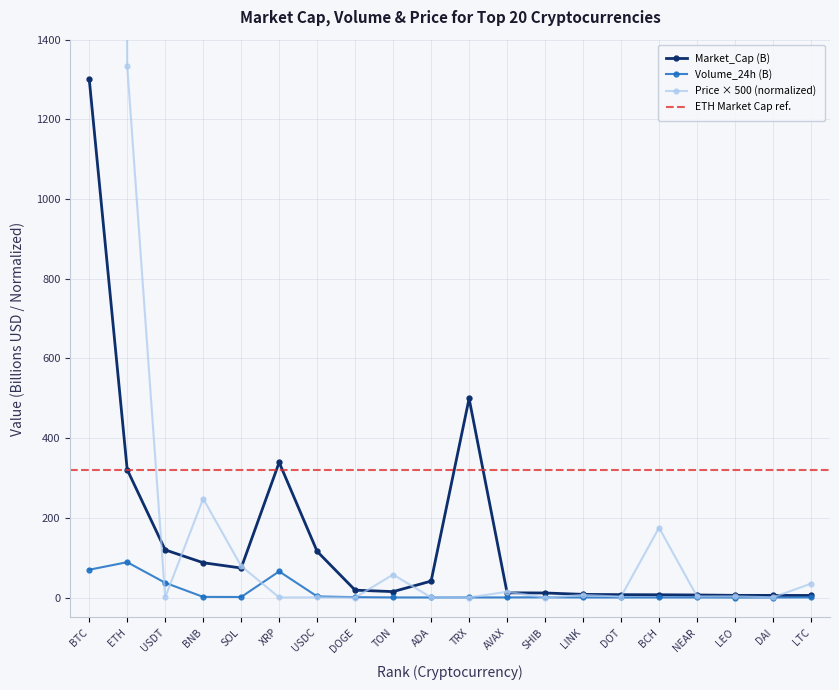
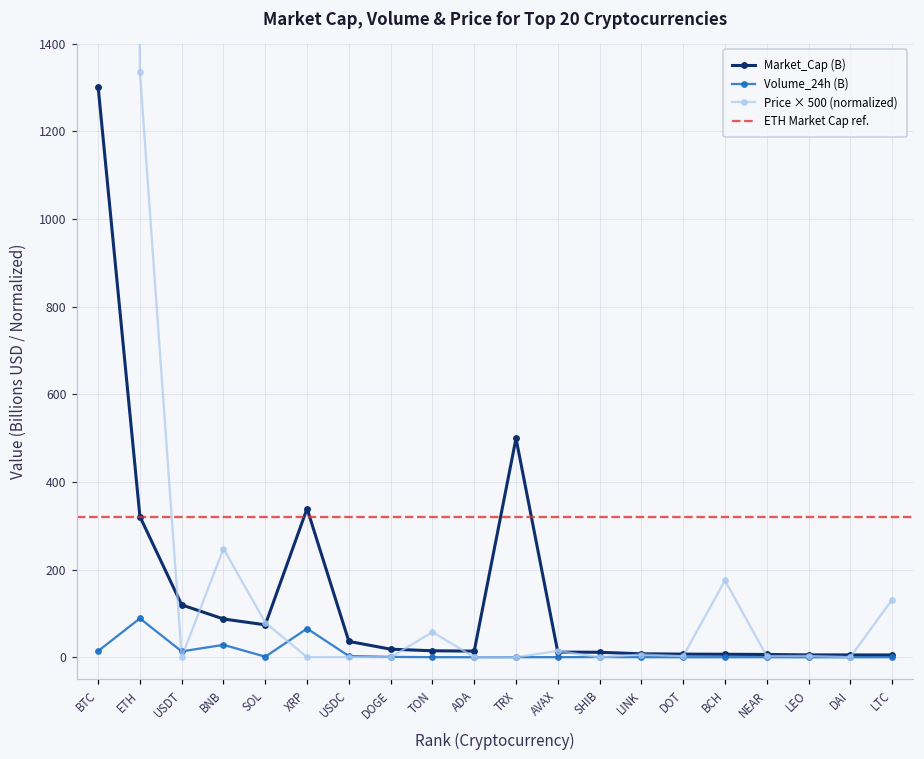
  {
    "Market_Cap (B)": {
      "BTC": 1300,
      "ETH": 320,
      "USDT": 120,
      "BNB": 90,
      "XRP": 340,
-     "USDC": 120,
+     "USDC": 40,
      "DOGE": 20,
      "TON": 10,
-     "ADA": 40,
+     "ADA": 10,
      "TRX": 500,
      "SHIB": 10,
      "BCH": 10
    },
    "Volume_24h (B)": {
-     "BTC": 70,
+     "BTC": 10,
      "ETH": 90,
-     "USDT": 40,
-     "BNB": 0,
+     "USDT": 10,
+     "BNB": 30,
      "SOL": 0,
      "XRP": 70,
      "TON": 0,
      "AVAX": 0,
      "BCH": 0
    },
    "Price × 500 (normalized)": {
      "ETH": 1340,
      "USDT": 0,
      "BNB": 250,
      "XRP": 0,
      "TON": 60,
      "BCH": 180,
-     "LTC": 30
+     "LTC": 130
    }
  }
